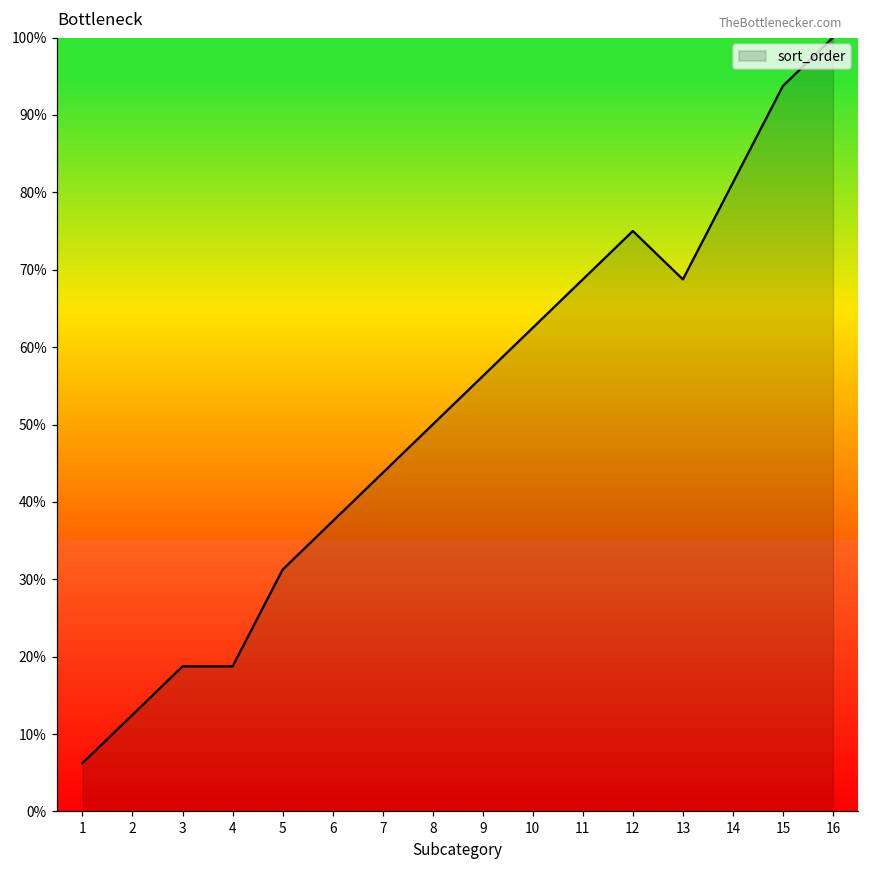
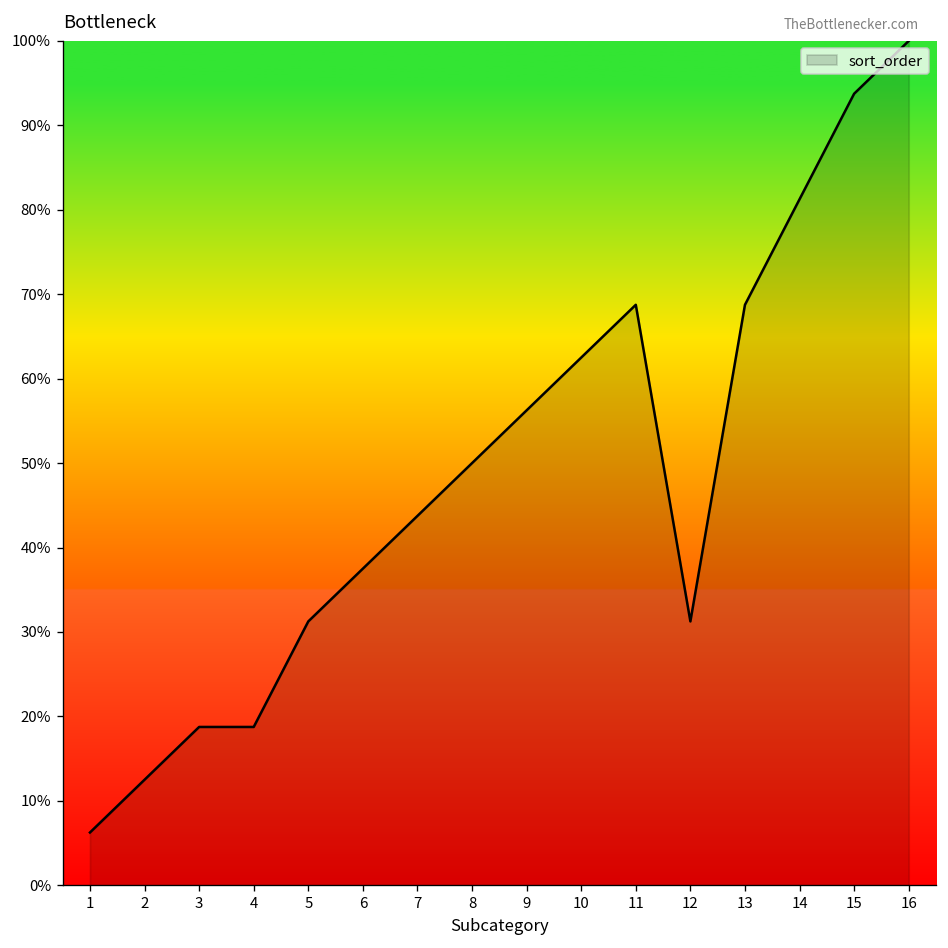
  {
    "1": "6%",
    "2": "13%",
    "3": "19%",
    "4": "19%",
    "5": "31%",
    "6": "38%",
    "7": "44%",
    "8": "50%",
    "9": "56%",
    "10": "63%",
    "11": "69%",
-   "12": "75%",
+   "12": "31%",
    "13": "69%",
    "14": "81%",
    "15": "94%",
    "16": "100%"
  }
